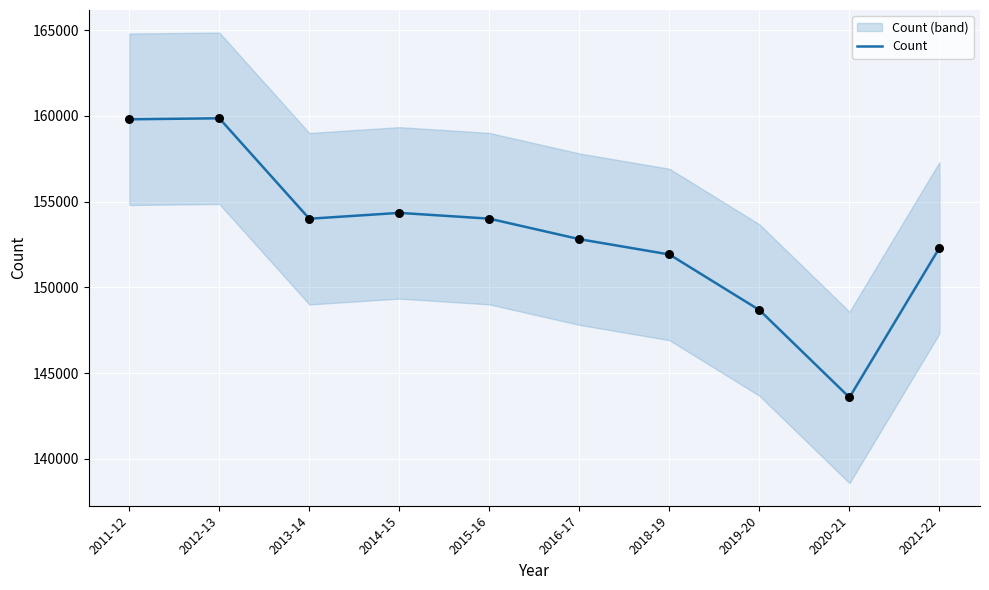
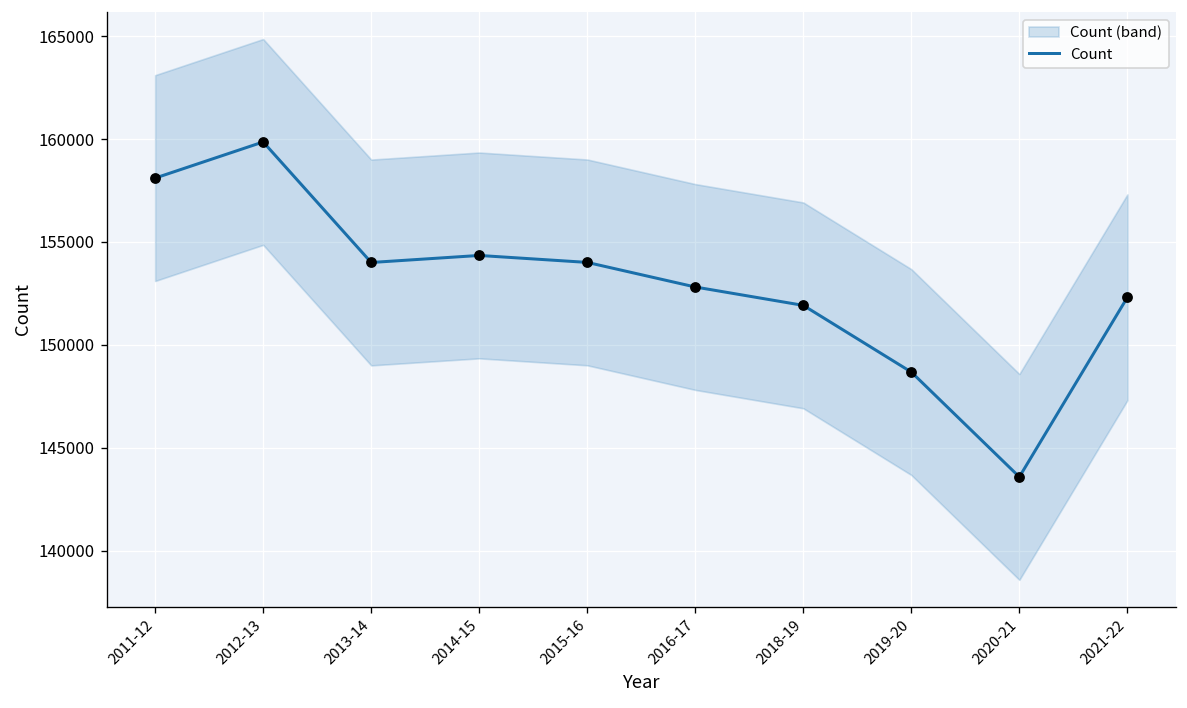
  {
    "Count": {
-     "2011-12": 159800,
+     "2011-12": 158100,
      "2012-13": 159900,
      "2013-14": 154000,
      "2014-15": 154300,
      "2015-16": 154000,
      "2016-17": 152800,
      "2018-19": 151900,
      "2019-20": 148700,
      "2020-21": 143600,
      "2021-22": 152300
    }
  }
